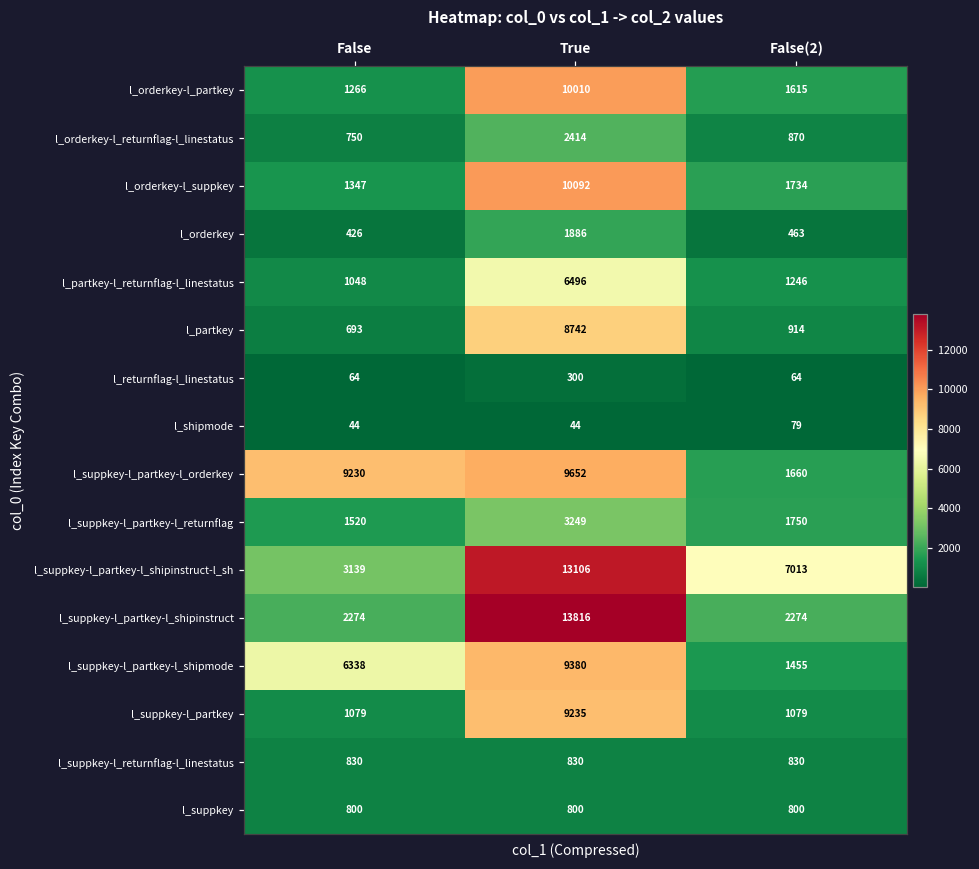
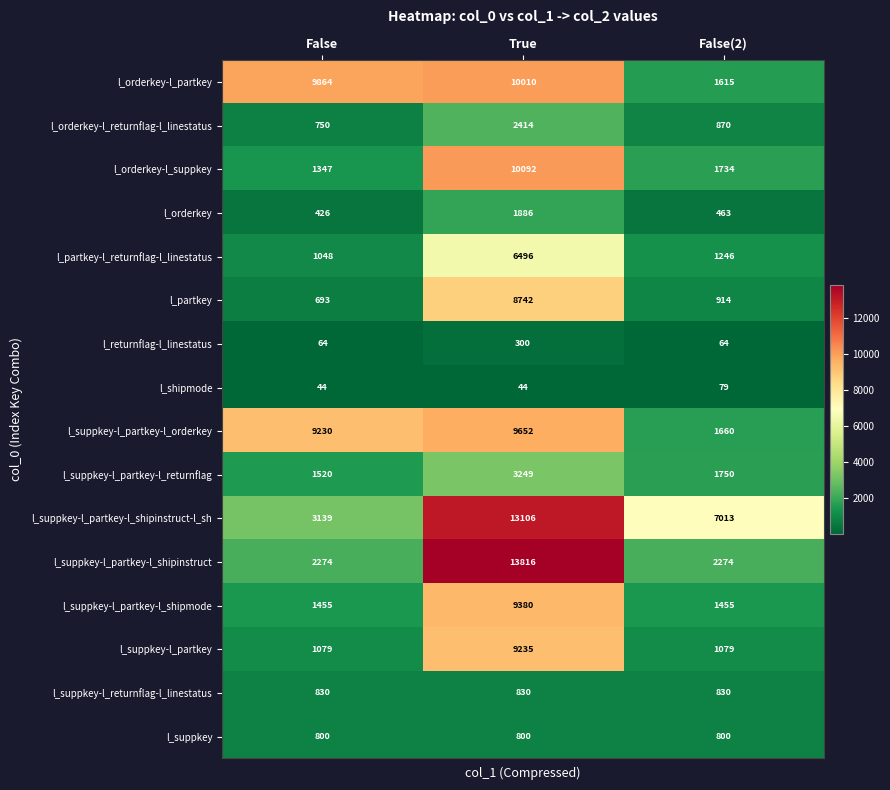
  {
    "l_orderkey-l_partkey": {
-     "False": 1266,
+     "False": 9864,
      "True": 10010,
      "False(2)": 1615
    },
    "l_orderkey-l_returnflag-l_linestatus": {
      "False": 750,
      "True": 2414,
      "False(2)": 870
    },
    "l_orderkey-l_suppkey": {
      "False": 1347,
      "True": 10092,
      "False(2)": 1734
    },
    "l_orderkey": {
      "False": 426,
      "True": 1886,
      "False(2)": 463
    },
    "l_partkey-l_returnflag-l_linestatus": {
      "False": 1048,
      "True": 6496,
      "False(2)": 1246
    },
    "l_partkey": {
      "False": 693,
      "True": 8742,
      "False(2)": 914
    },
    "l_returnflag-l_linestatus": {
      "False": 64,
      "True": 300,
      "False(2)": 64
    },
    "l_shipmode": {
      "False": 44,
      "True": 44,
      "False(2)": 79
    },
    "l_suppkey-l_partkey-l_orderkey": {
      "False": 9230,
      "True": 9652,
      "False(2)": 1660
    },
    "l_suppkey-l_partkey-l_returnflag": {
      "False": 1520,
      "True": 3249,
      "False(2)": 1750
    },
    "l_suppkey-l_partkey-l_shipinstruct-l_sh": {
      "False": 3139,
      "True": 13106,
      "False(2)": 7013
    },
    "l_suppkey-l_partkey-l_shipinstruct": {
      "False": 2274,
      "True": 13816,
      "False(2)": 2274
    },
    "l_suppkey-l_partkey-l_shipmode": {
-     "False": 6338,
+     "False": 1455,
      "True": 9380,
      "False(2)": 1455
    },
    "l_suppkey-l_partkey": {
      "False": 1079,
      "True": 9235,
      "False(2)": 1079
    },
    "l_suppkey-l_returnflag-l_linestatus": {
      "False": 830,
      "True": 830,
      "False(2)": 830
    },
    "l_suppkey": {
      "False": 800,
      "True": 800,
      "False(2)": 800
    }
  }
